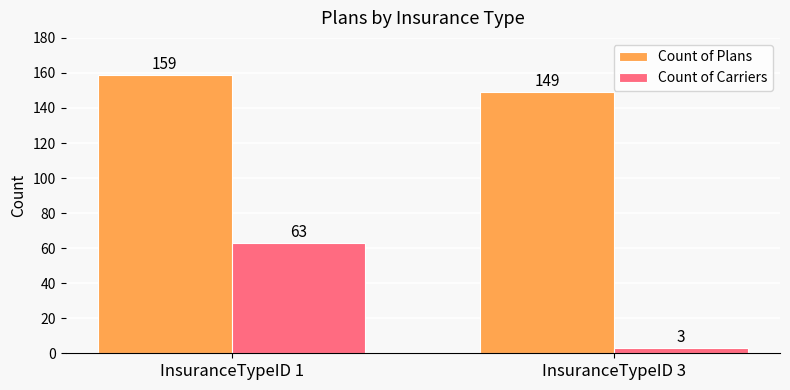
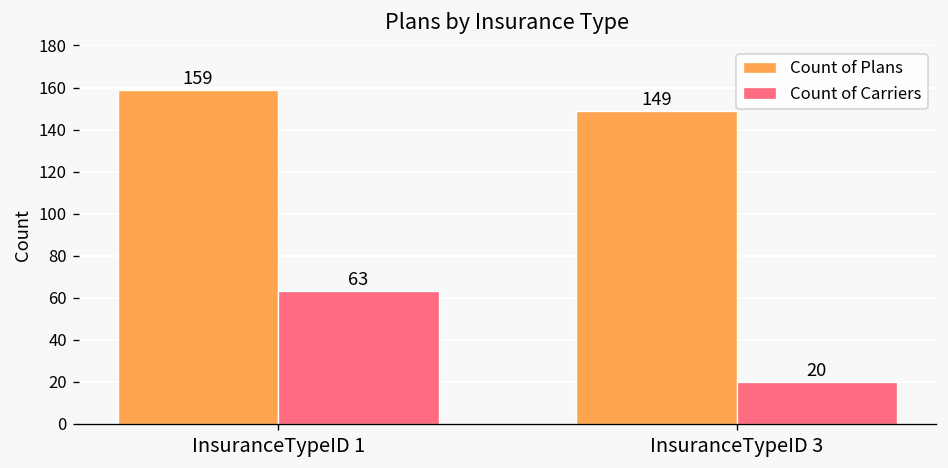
  {
    "Count of Plans": {
      "InsuranceTypeID 1": 159,
      "InsuranceTypeID 3": 149
    },
    "Count of Carriers": {
      "InsuranceTypeID 1": 63,
-     "InsuranceTypeID 3": 3
+     "InsuranceTypeID 3": 20
    }
  }
